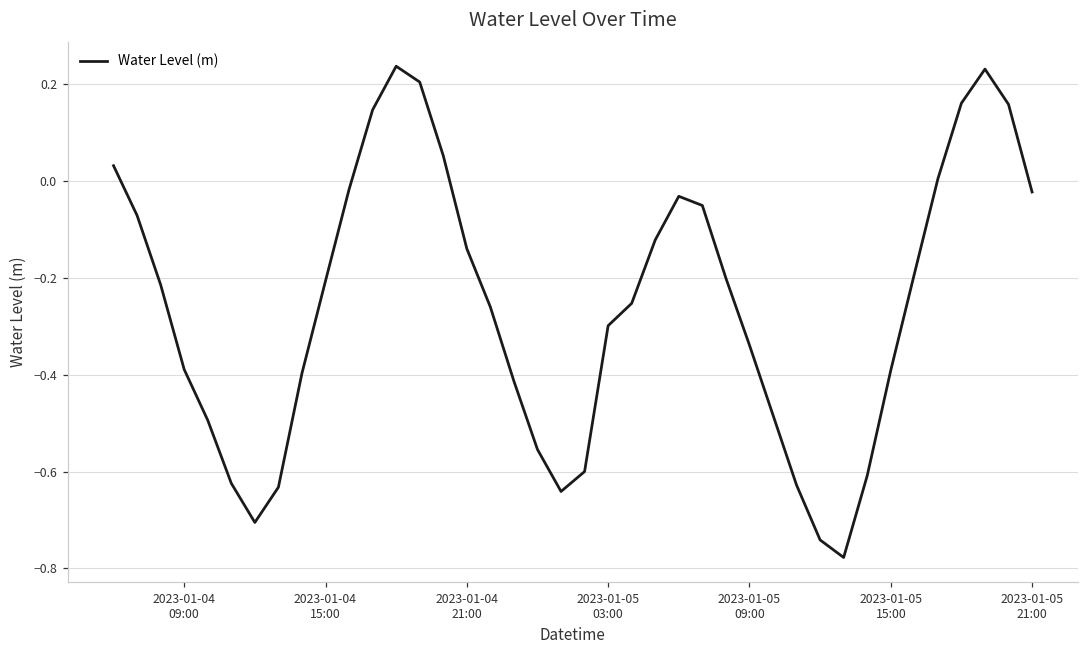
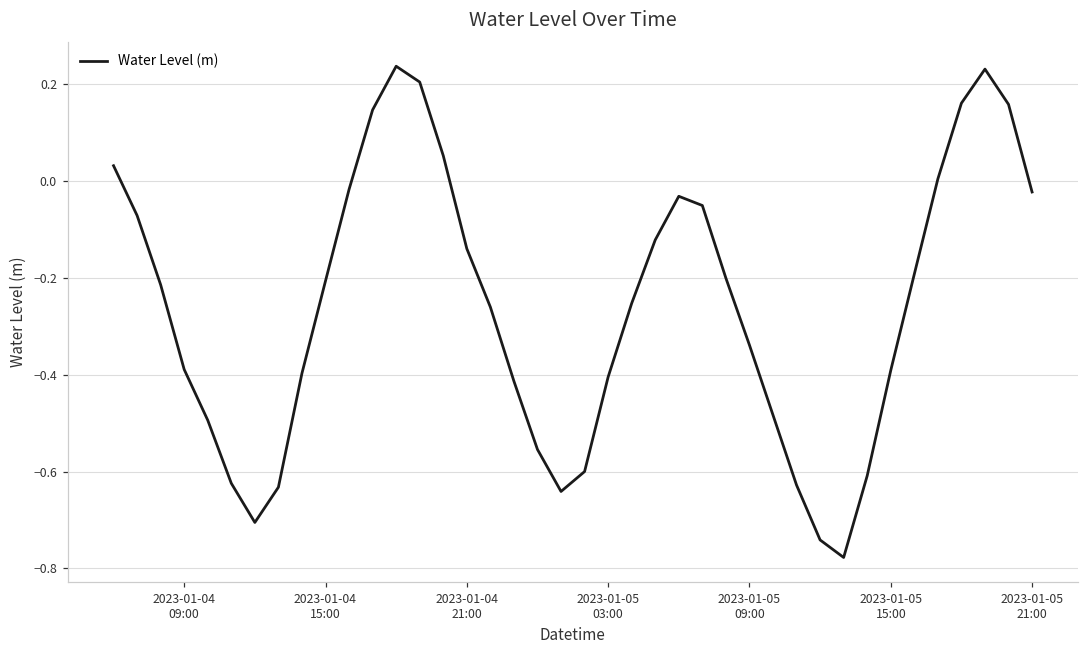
  {
    "2023-01-04 09:00": -0.39,
    "2023-01-04 15:00": -0.21,
    "2023-01-04 21:00": -0.14,
-   "2023-01-05 03:00": -0.30,
+   "2023-01-05 03:00": -0.40,
    "2023-01-05 09:00": -0.34,
    "2023-01-05 15:00": -0.39,
    "2023-01-05 21:00": -0.02
  }
